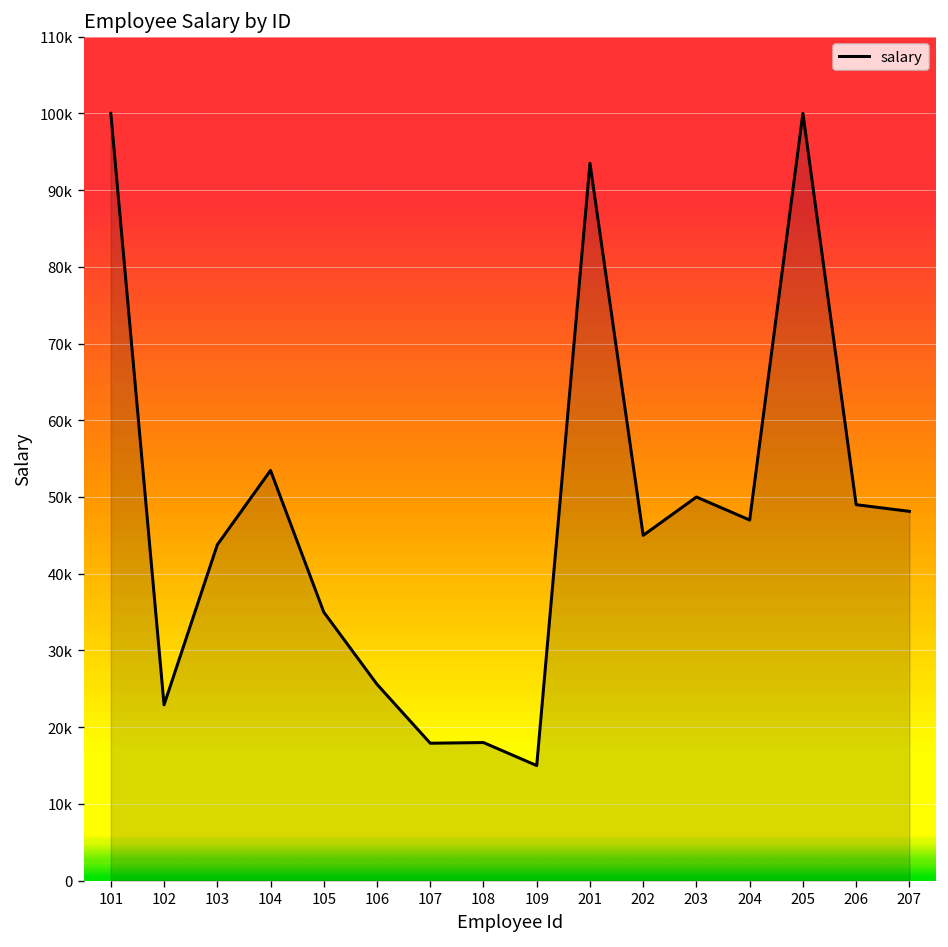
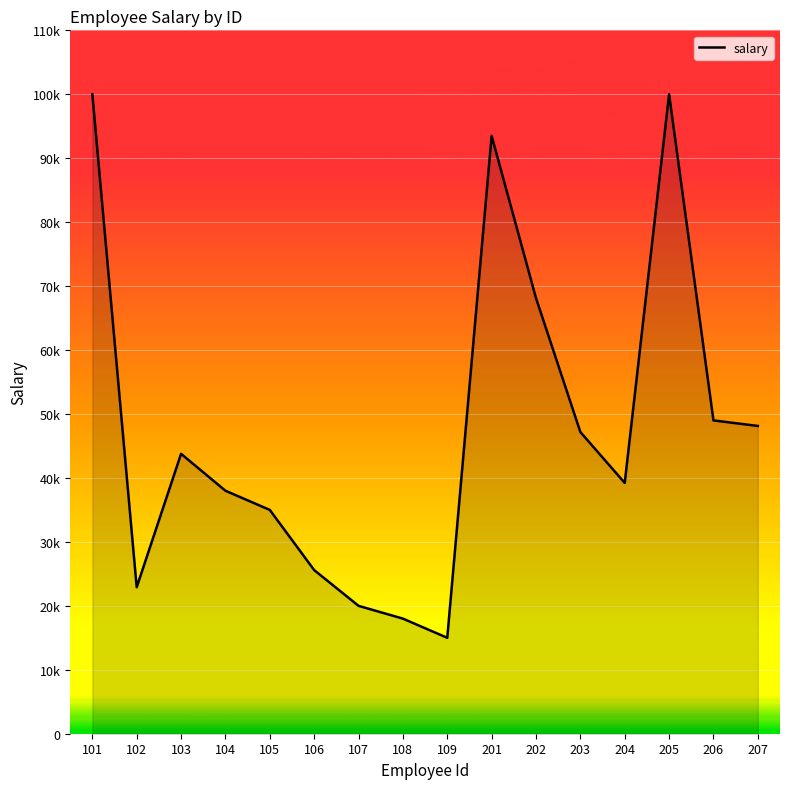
  {
    "101": 100000,
    "102": 23000,
    "103": 44000,
-   "104": 53000,
+   "104": 38000,
    "105": 35000,
    "106": 26000,
-   "107": 18000,
+   "107": 20000,
    "108": 18000,
    "109": 15000,
    "201": 93000,
-   "202": 45000,
-   "203": 50000,
-   "204": 47000,
+   "202": 68000,
+   "203": 47000,
+   "204": 39000,
    "205": 100000,
    "206": 49000,
    "207": 48000
  }
